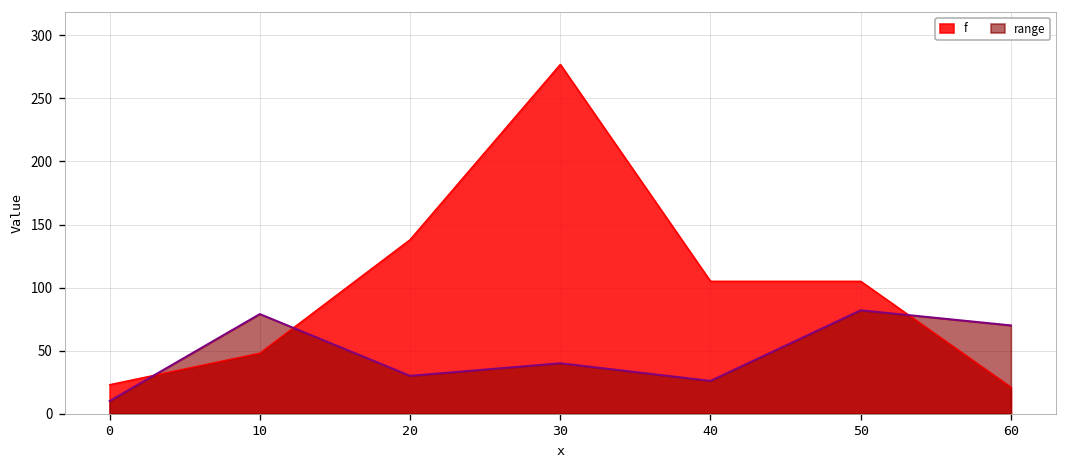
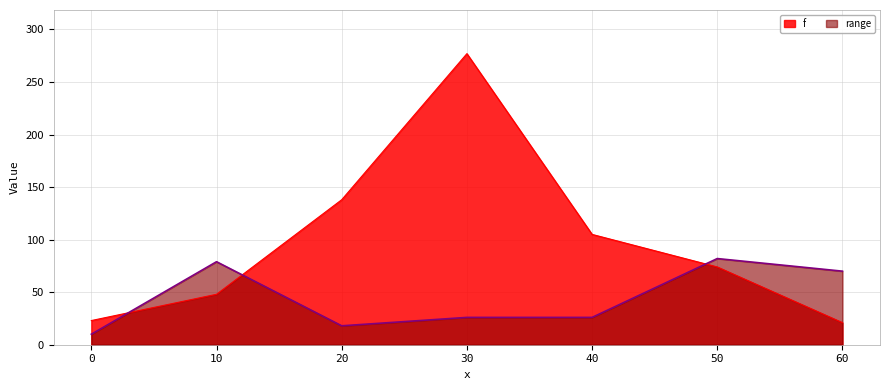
  {
    "f": {
      "0": 23,
      "10": 48,
      "20": 138,
      "30": 277,
      "40": 105,
-     "50": 105,
+     "50": 74,
      "60": 21
    },
    "range": {
      "0": 10,
      "10": 79,
-     "20": 30,
-     "30": 40,
+     "20": 18,
+     "30": 26,
      "40": 26,
      "50": 82,
      "60": 70
    }
  }
